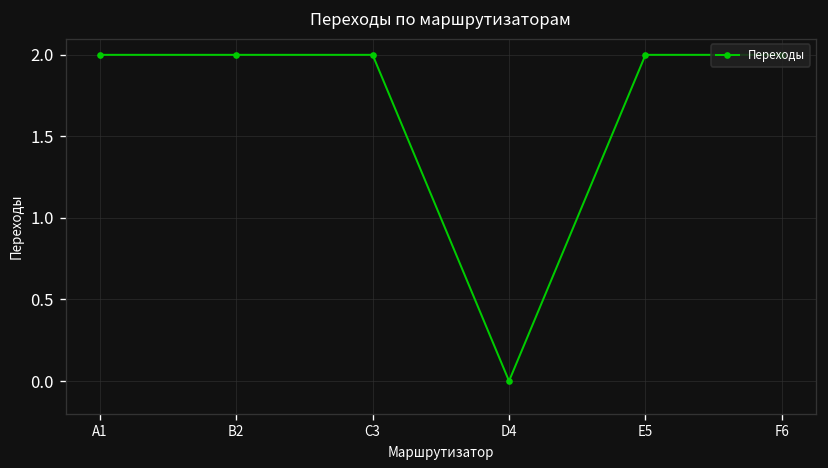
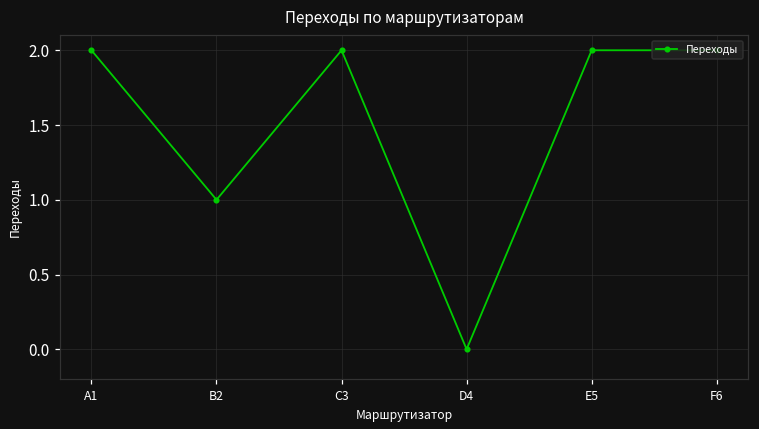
  {
    "A1": 2,
-   "B2": 2,
+   "B2": 1,
    "C3": 2,
    "D4": 0,
    "E5": 2
  }
